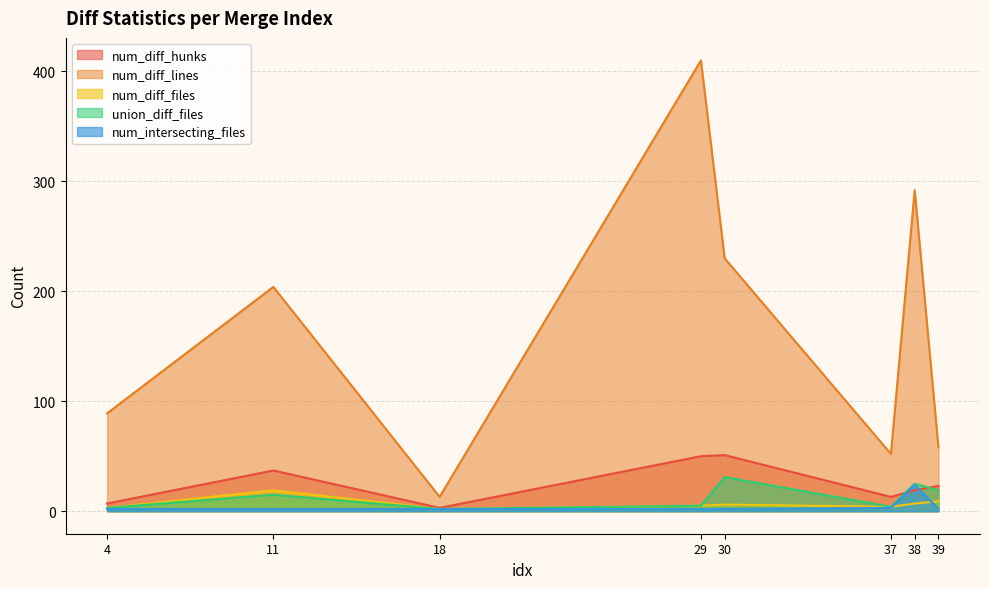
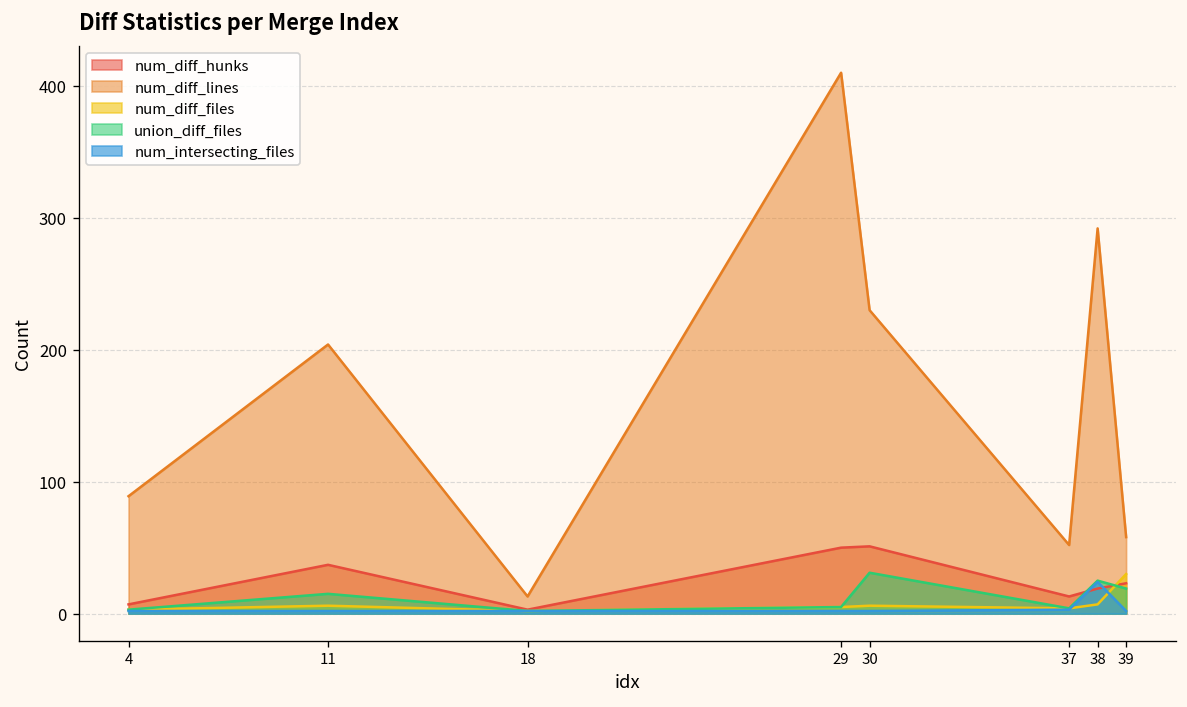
  {
    "num_diff_files": {
-     "11": 19,
+     "11": 6,
      "30": 6,
      "38": 7,
-     "39": 9
+     "39": 30
    },
    "union_diff_files": {
      "11": 15,
      "30": 31,
      "39": 19
    },
    "num_intersecting_files": {
      "11": 2,
      "29": 2,
      "30": 2,
      "39": 2
    }
  }
